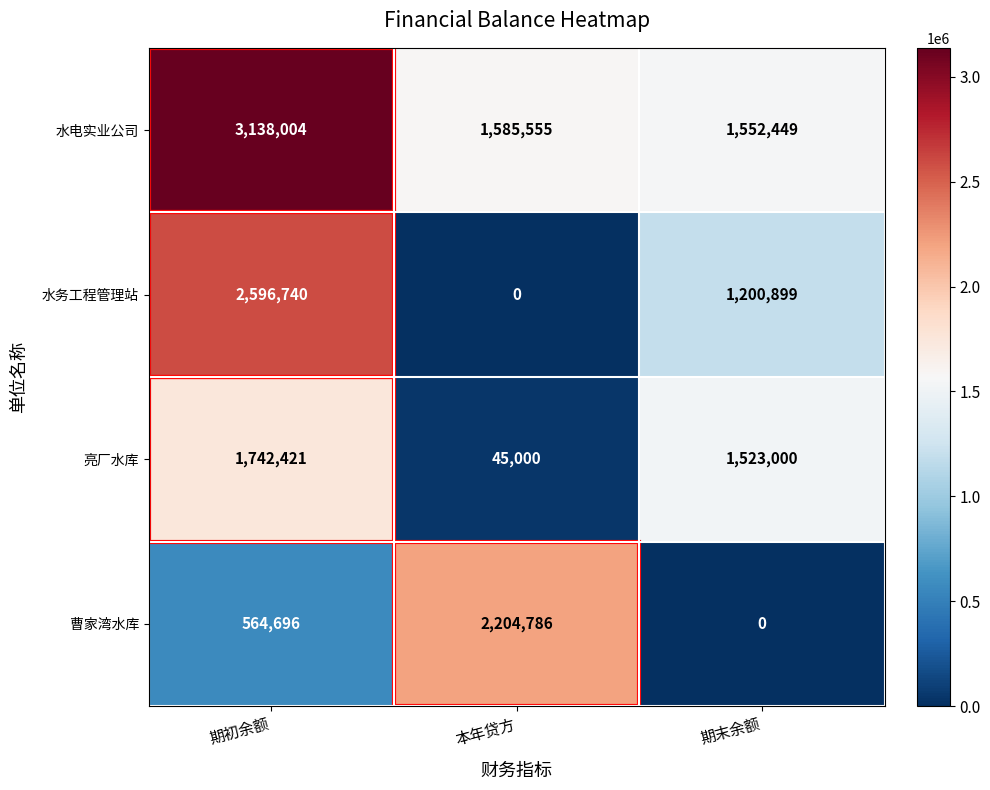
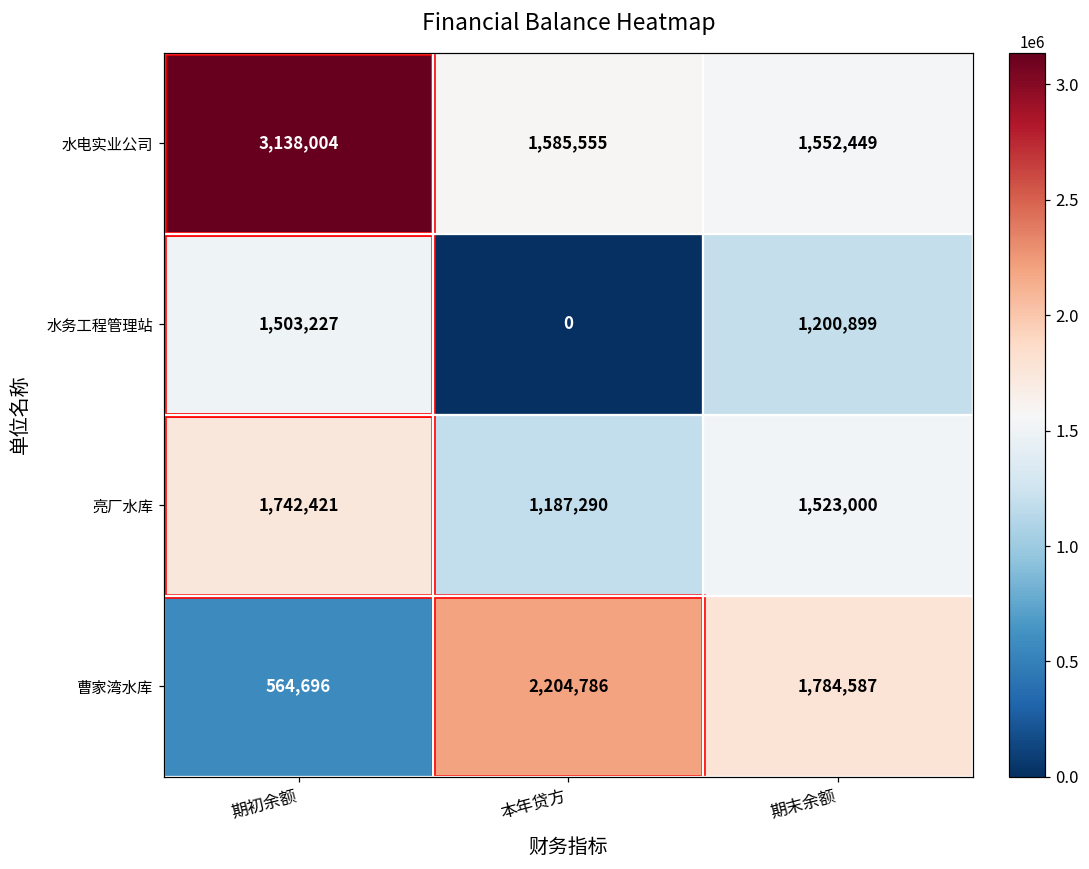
  {
    "水电实业公司": {
      "期初余额": "3,138,004",
      "本年贷方": "1,585,555",
      "期末余额": "1,552,449"
    },
    "水务工程管理站": {
-     "期初余额": "2,596,740",
+     "期初余额": "1,503,227",
      "本年贷方": "0",
      "期末余额": "1,200,899"
    },
    "亮厂水库": {
      "期初余额": "1,742,421",
-     "本年贷方": "45,000",
+     "本年贷方": "1,187,290",
      "期末余额": "1,523,000"
    },
    "曹家湾水库": {
      "期初余额": "564,696",
      "本年贷方": "2,204,786",
-     "期末余额": "0"
+     "期末余额": "1,784,587"
    }
  }
